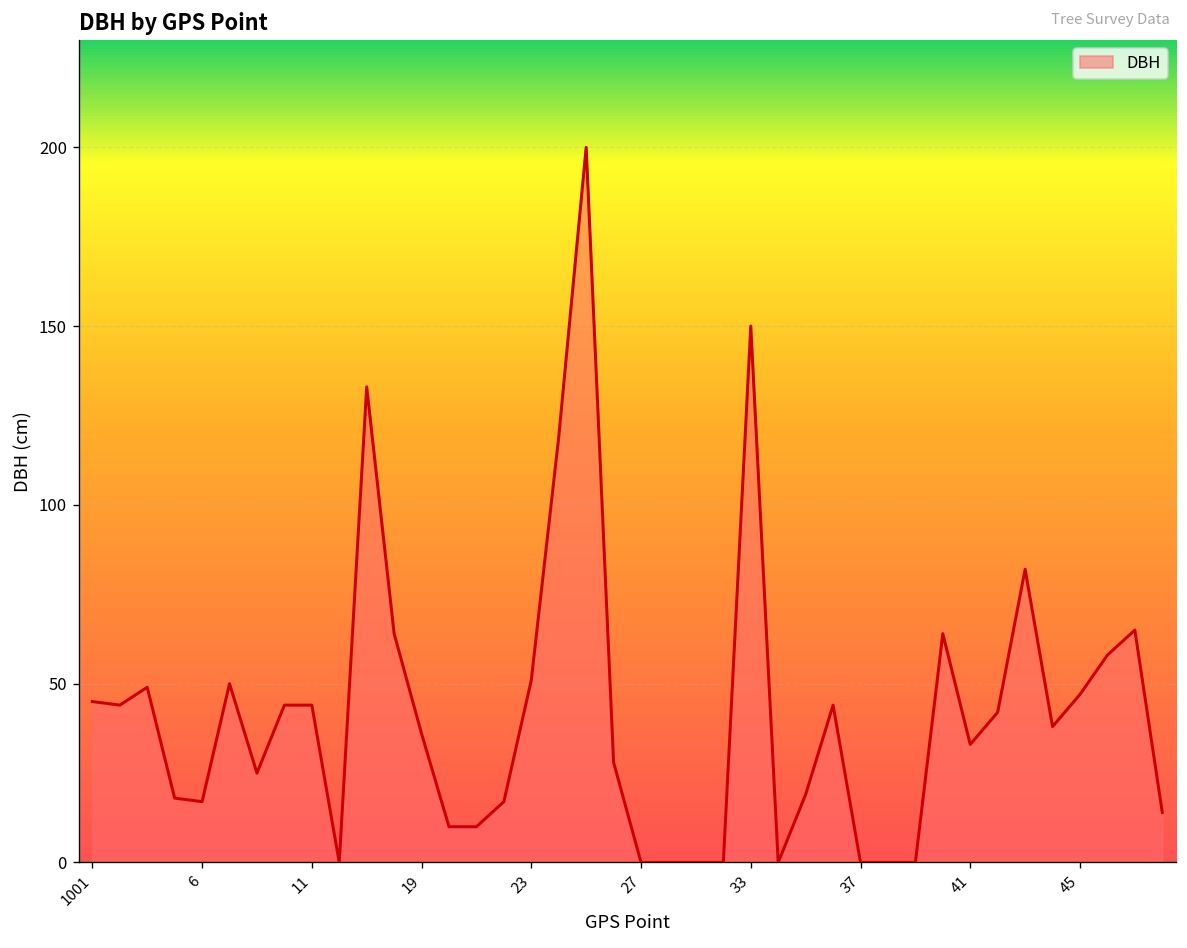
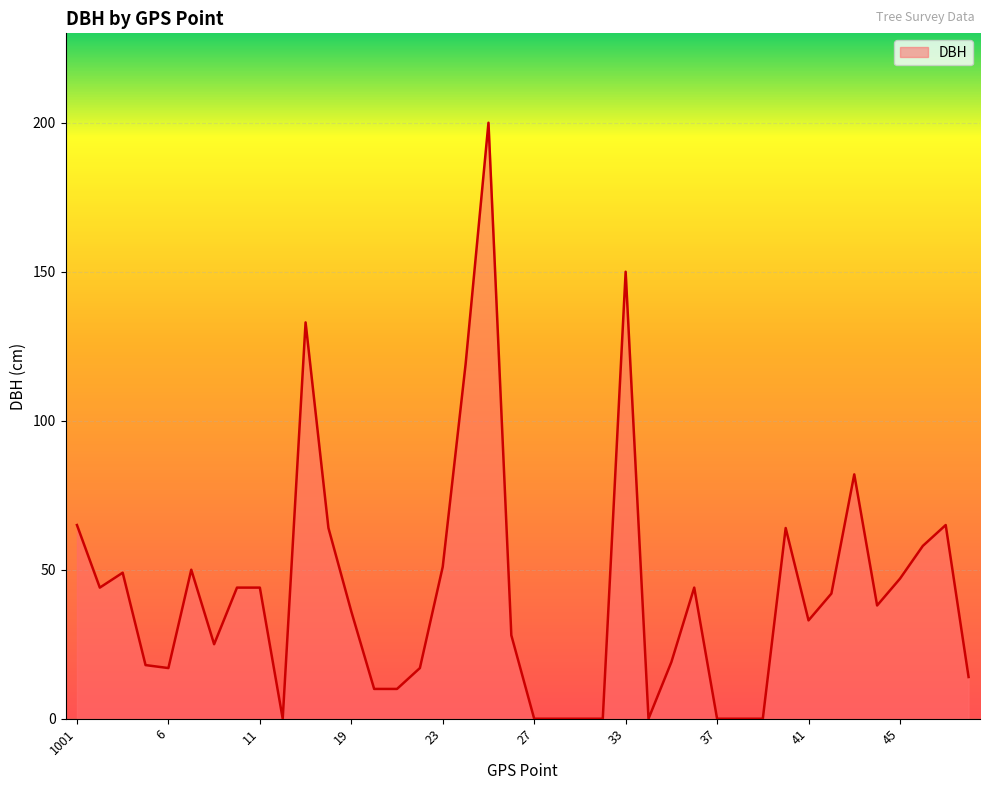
  {
-   "1001": 45,
+   "1001": 65,
    "41": 33,
    "45": 47
  }
